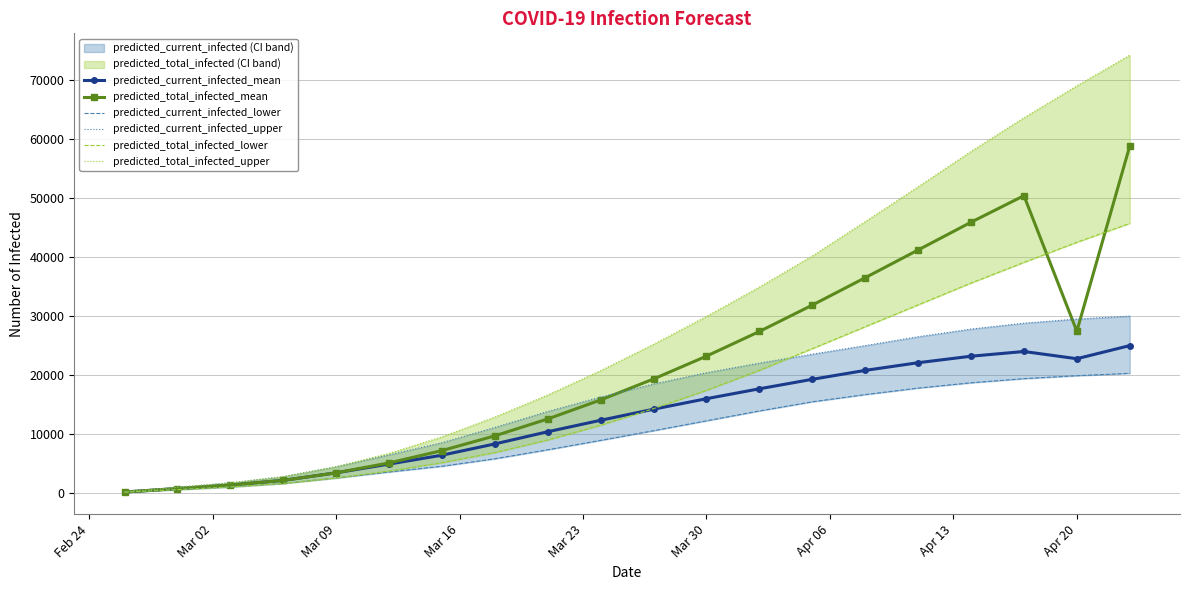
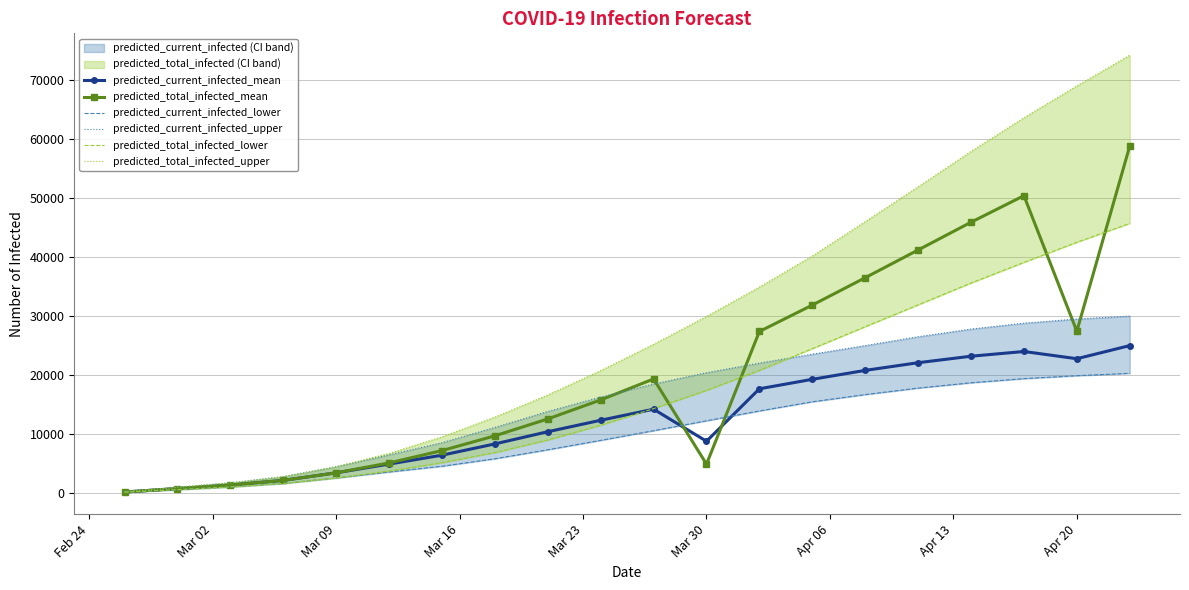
  {
    "predicted_current_infected_mean": {
-     "Mar 30": 16000,
+     "Mar 30": 9000,
      "Apr 20": 23000
    },
    "predicted_total_infected_mean": {
-     "Mar 30": 23000,
+     "Mar 30": 5000,
      "Apr 20": 27000
    }
  }
